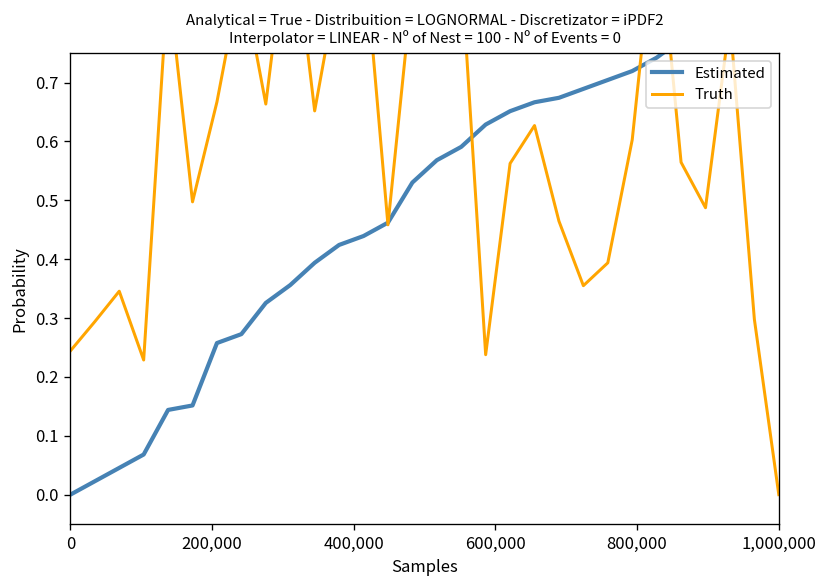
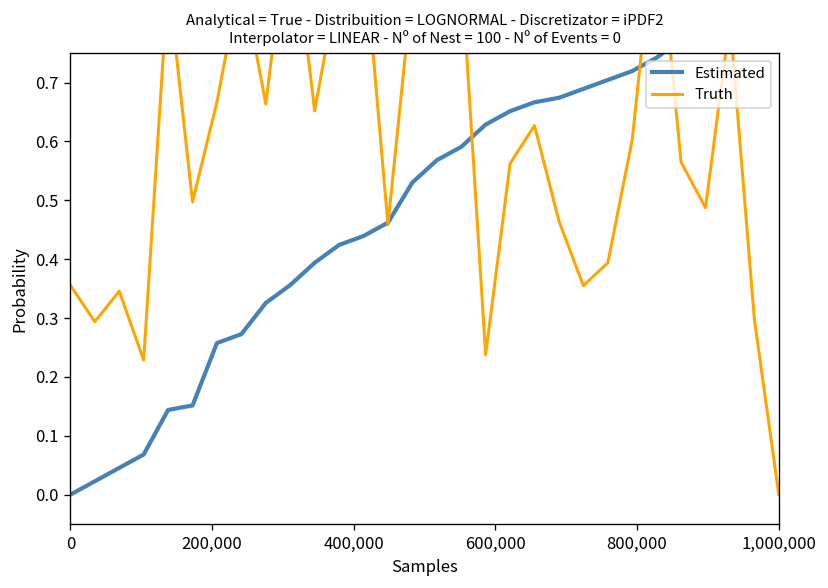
  {
    "Estimated": {
      "0": 0.00
    },
    "Truth": {
-     "0": 0.24,
+     "0": 0.36,
      "1,000,000": 0.00
    }
  }
